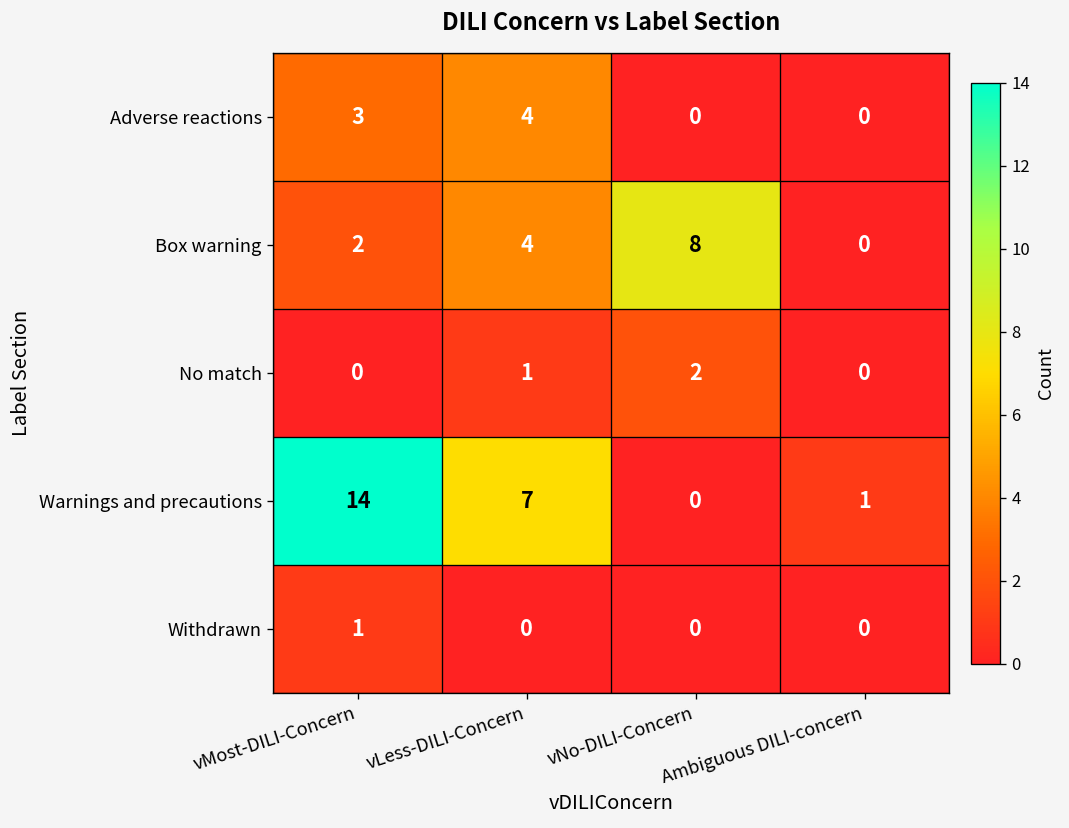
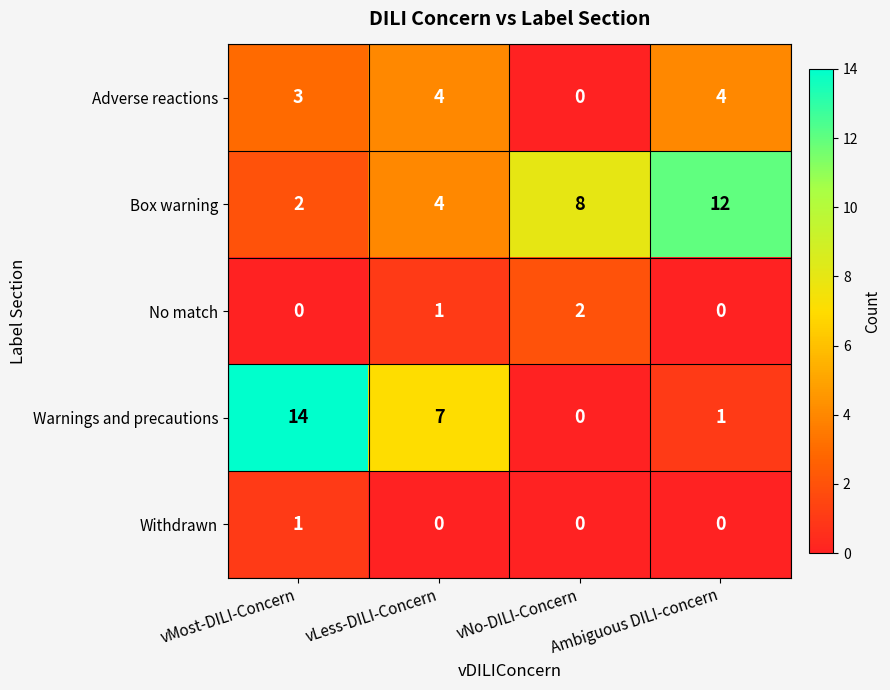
  {
    "Adverse reactions": {
      "vMost-DILI-Concern": 3,
      "vLess-DILI-Concern": 4,
      "vNo-DILI-Concern": 0,
-     "Ambiguous DILI-concern": 0
+     "Ambiguous DILI-concern": 4
    },
    "Box warning": {
      "vMost-DILI-Concern": 2,
      "vLess-DILI-Concern": 4,
      "vNo-DILI-Concern": 8,
-     "Ambiguous DILI-concern": 0
+     "Ambiguous DILI-concern": 12
    },
    "No match": {
      "vMost-DILI-Concern": 0,
      "vLess-DILI-Concern": 1,
      "vNo-DILI-Concern": 2,
      "Ambiguous DILI-concern": 0
    },
    "Warnings and precautions": {
      "vMost-DILI-Concern": 14,
      "vLess-DILI-Concern": 7,
      "vNo-DILI-Concern": 0,
      "Ambiguous DILI-concern": 1
    },
    "Withdrawn": {
      "vMost-DILI-Concern": 1,
      "vLess-DILI-Concern": 0,
      "vNo-DILI-Concern": 0,
      "Ambiguous DILI-concern": 0
    }
  }
